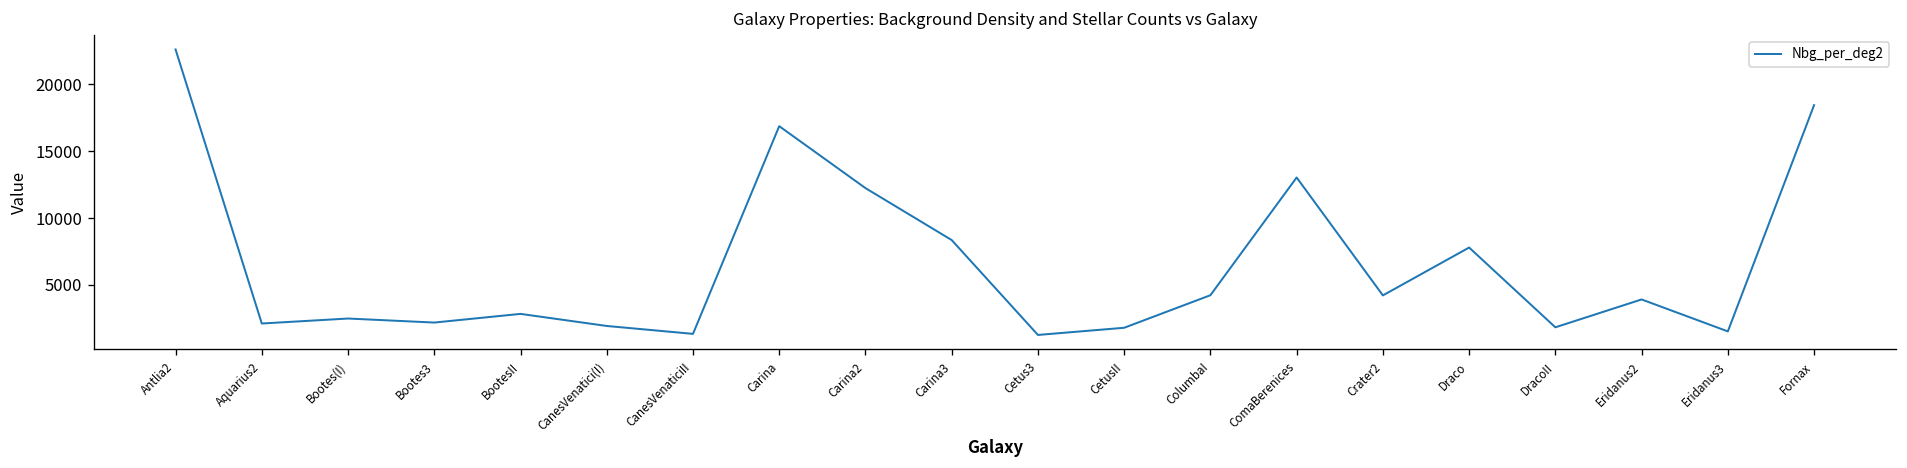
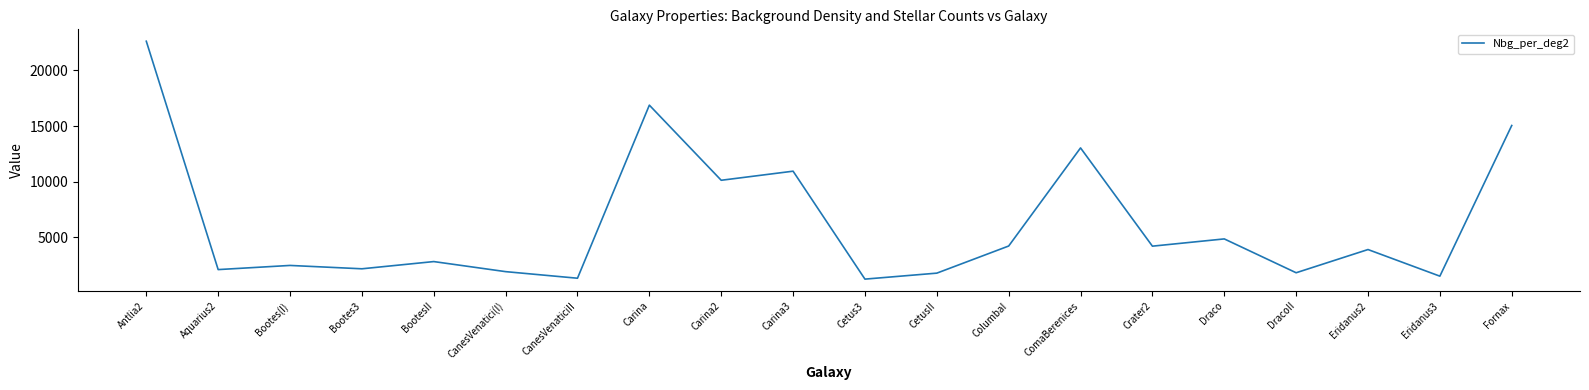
  {
    "Antlia2": 22600,
    "Aquarius2": 2100,
    "Bootes(I)": 2500,
    "Bootes3": 2200,
    "BootesII": 2800,
    "CanesVenatici(I)": 1900,
    "CanesVenaticiII": 1300,
    "Carina": 16900,
-   "Carina2": 12200,
-   "Carina3": 8400,
+   "Carina2": 10100,
+   "Carina3": 10900,
    "Cetus3": 1300,
    "CetusII": 1800,
    "ColumbaI": 4200,
    "ComaBerenices": 13000,
    "Crater2": 4200,
-   "Draco": 7800,
+   "Draco": 4900,
    "DracoII": 1800,
    "Eridanus2": 3900,
    "Eridanus3": 1500,
-   "Fornax": 18400
+   "Fornax": 15000
  }
